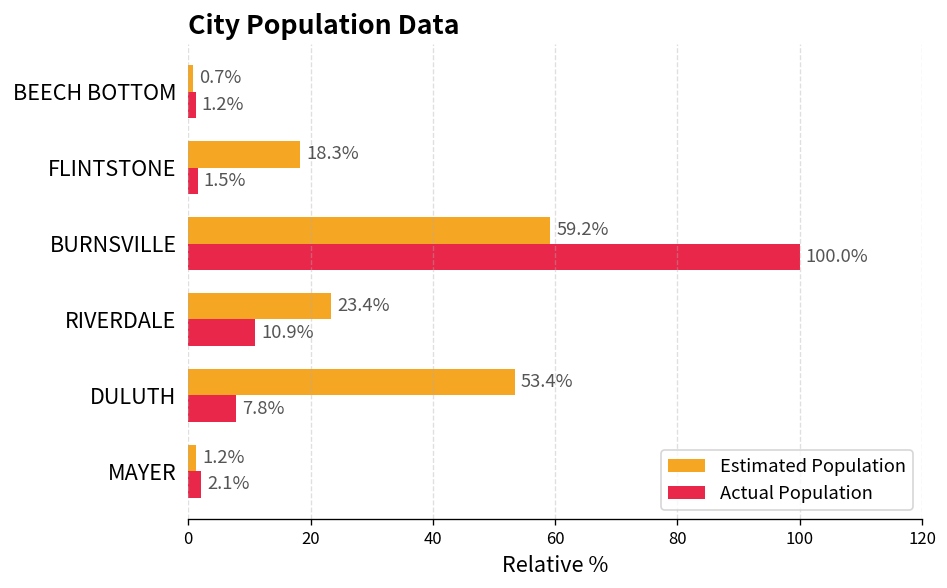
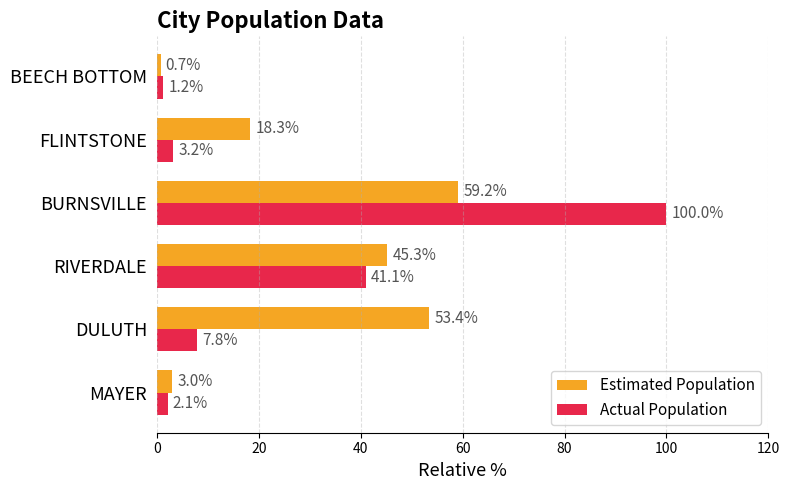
  {
    "Estimated Population": {
      "BEECH BOTTOM": "0.7%",
      "FLINTSTONE": "18.3%",
      "BURNSVILLE": "59.2%",
-     "RIVERDALE": "23.4%",
+     "RIVERDALE": "45.3%",
      "DULUTH": "53.4%",
-     "MAYER": "1.2%"
+     "MAYER": "3.0%"
    },
    "Actual Population": {
      "BEECH BOTTOM": "1.2%",
-     "FLINTSTONE": "1.5%",
+     "FLINTSTONE": "3.2%",
      "BURNSVILLE": "100.0%",
-     "RIVERDALE": "10.9%",
+     "RIVERDALE": "41.1%",
      "DULUTH": "7.8%",
      "MAYER": "2.1%"
    }
  }
